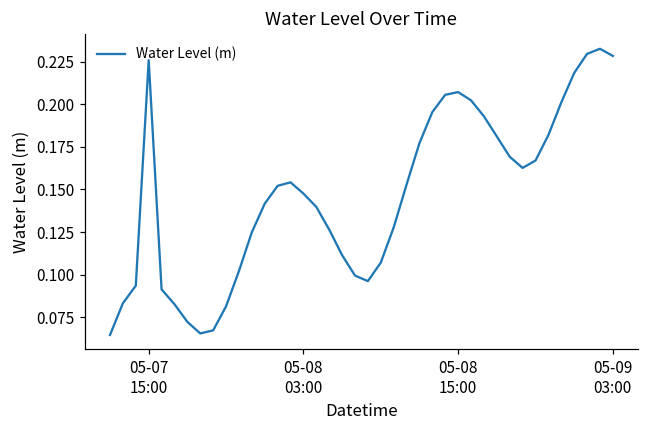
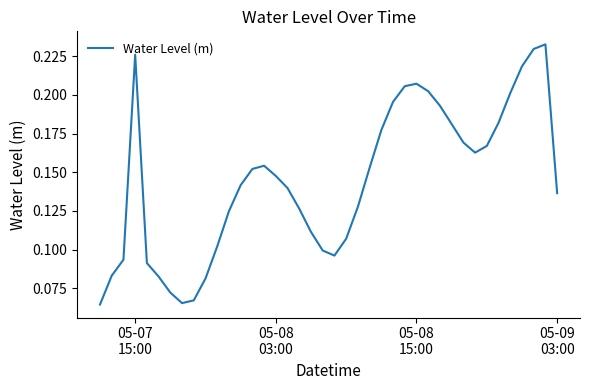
  {
    "05-07 15:00": 0.226,
    "05-08 03:00": 0.148,
    "05-08 15:00": 0.207,
-   "05-09 03:00": 0.228
+   "05-09 03:00": 0.137
  }
